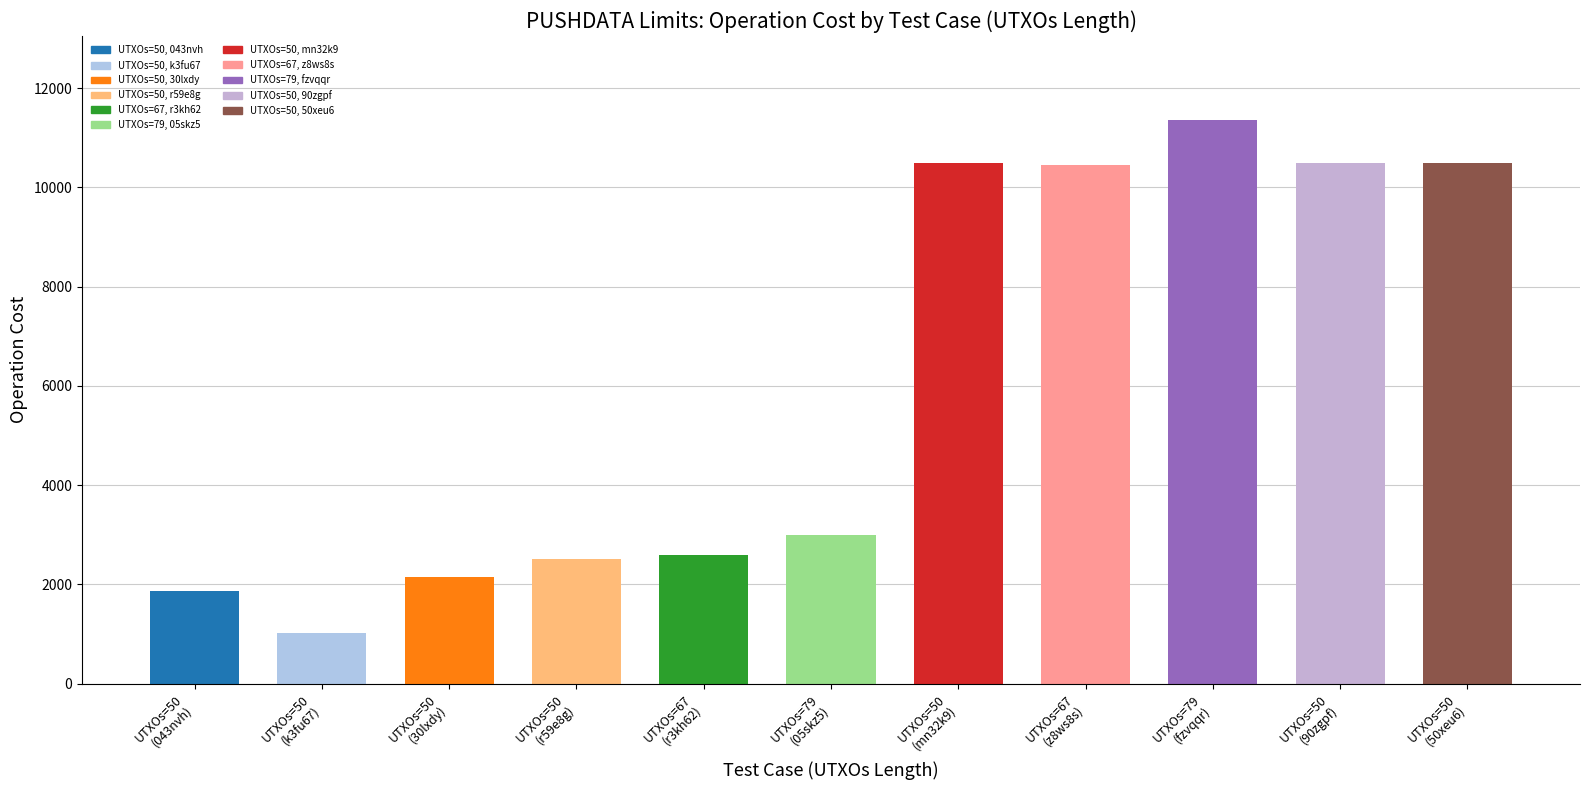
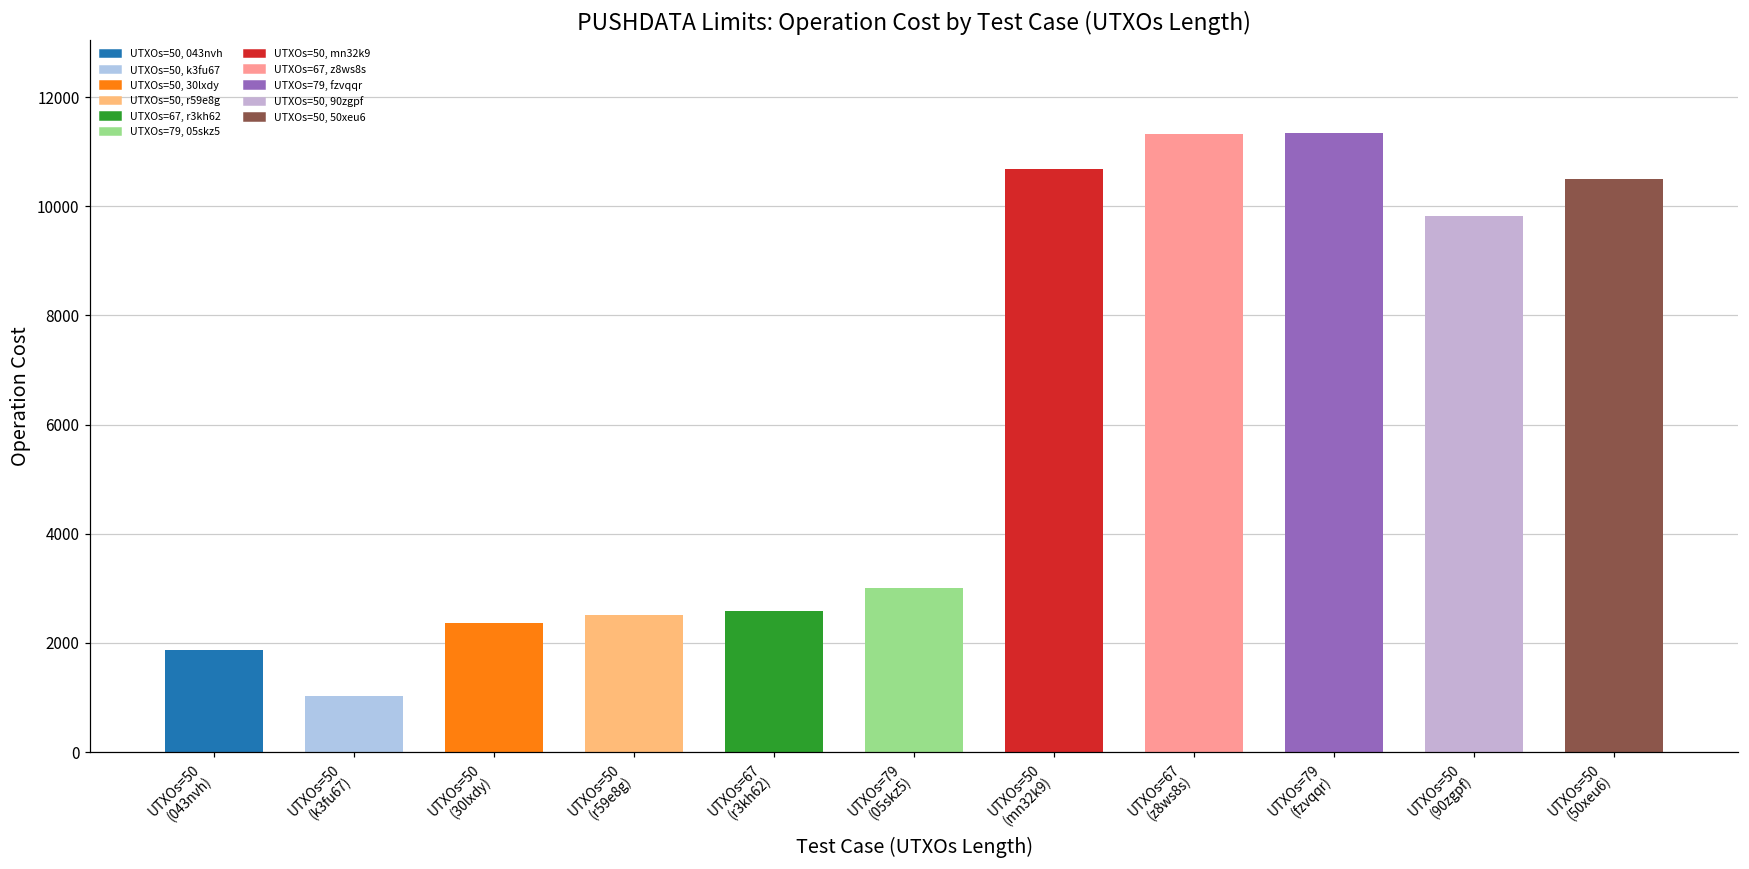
  {
    "UTXOs=50 (043nvh)": 1900,
    "UTXOs=50 (k3fu67)": 1000,
-   "UTXOs=50 (30lxdy)": 2100,
+   "UTXOs=50 (30lxdy)": 2400,
    "UTXOs=50 (r59e8g)": 2500,
    "UTXOs=67 (r3kh62)": 2600,
    "UTXOs=79 (05skz5)": 3000,
-   "UTXOs=50 (mn32k9)": 10500,
-   "UTXOs=67 (z8ws8s)": 10500,
+   "UTXOs=50 (mn32k9)": 10700,
+   "UTXOs=67 (z8ws8s)": 11300,
    "UTXOs=79 (fzvqqr)": 11400,
-   "UTXOs=50 (90zgpf)": 10500,
+   "UTXOs=50 (90zgpf)": 9800,
    "UTXOs=50 (50xeu6)": 10500
  }
